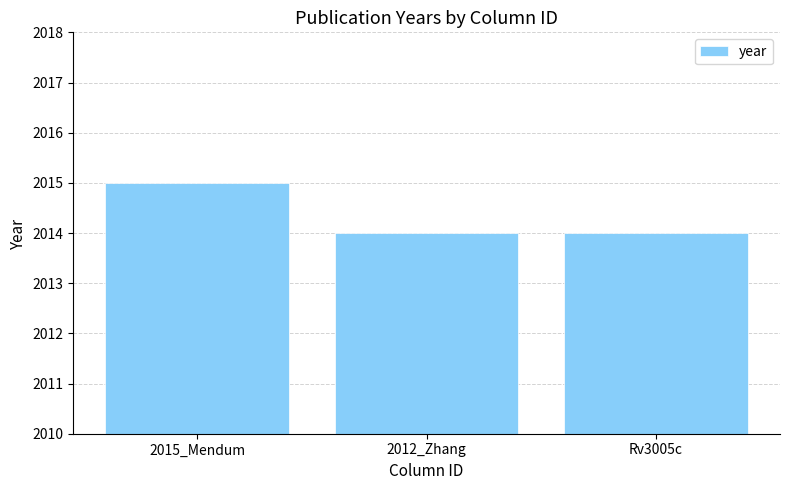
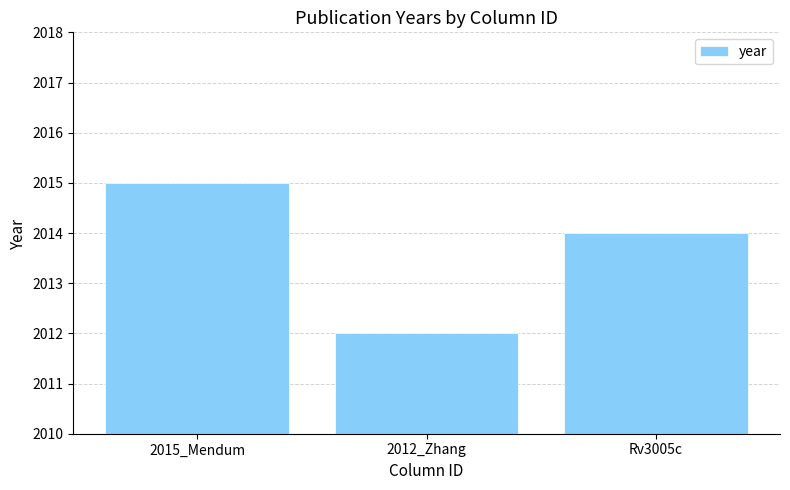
  {
    "2015_Mendum": 2015,
-   "2012_Zhang": 2014,
+   "2012_Zhang": 2012,
    "Rv3005c": 2014
  }
